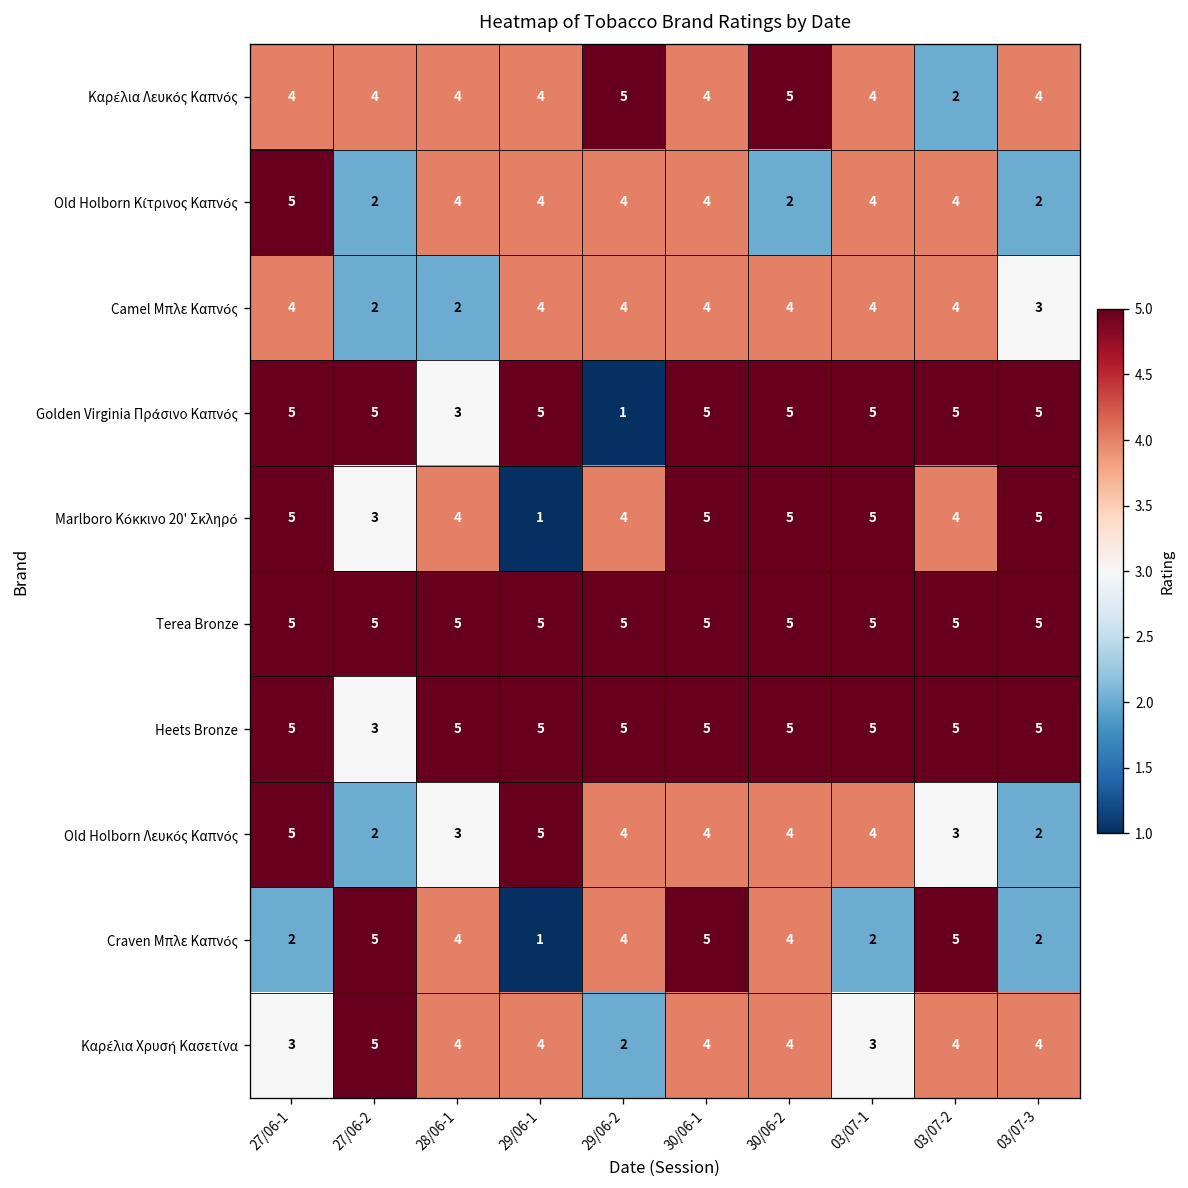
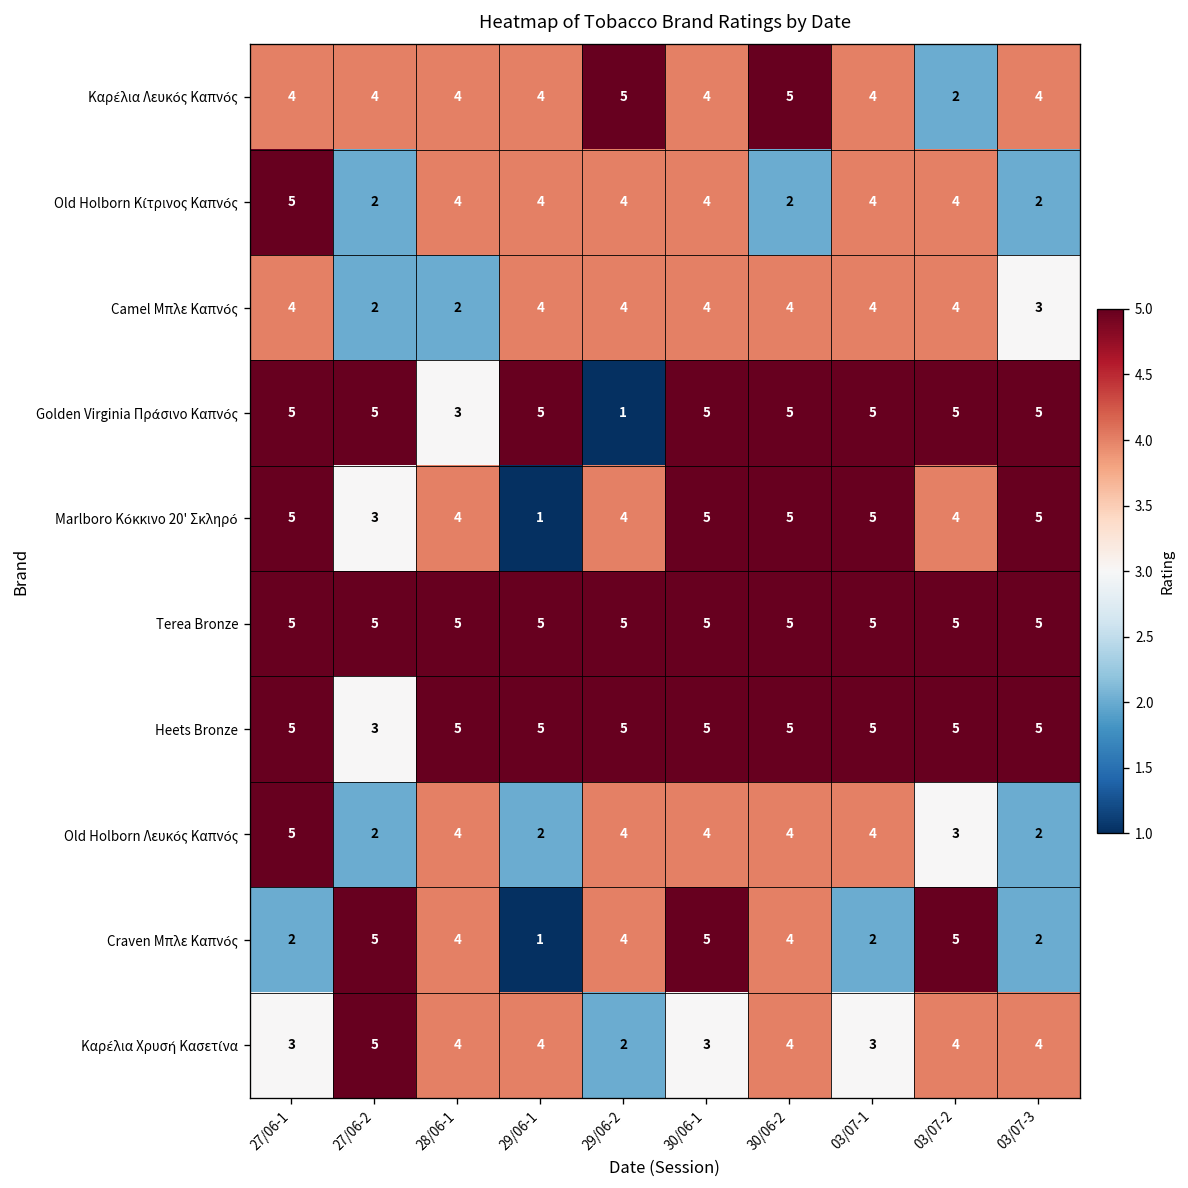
  {
    "Καρέλια Λευκός Καπνός": {
      "27/06-1": 4,
      "27/06-2": 4,
      "28/06-1": 4,
      "29/06-1": 4,
      "29/06-2": 5,
      "30/06-1": 4,
      "30/06-2": 5,
      "03/07-1": 4,
      "03/07-2": 2,
      "03/07-3": 4
    },
    "Old Holborn Κίτρινος Καπνός": {
      "27/06-1": 5,
      "27/06-2": 2,
      "28/06-1": 4,
      "29/06-1": 4,
      "29/06-2": 4,
      "30/06-1": 4,
      "30/06-2": 2,
      "03/07-1": 4,
      "03/07-2": 4,
      "03/07-3": 2
    },
    "Camel Μπλε Καπνός": {
      "27/06-1": 4,
      "27/06-2": 2,
      "28/06-1": 2,
      "29/06-1": 4,
      "29/06-2": 4,
      "30/06-1": 4,
      "30/06-2": 4,
      "03/07-1": 4,
      "03/07-2": 4,
      "03/07-3": 3
    },
    "Golden Virginia Πράσινο Καπνός": {
      "27/06-1": 5,
      "27/06-2": 5,
      "28/06-1": 3,
      "29/06-1": 5,
      "29/06-2": 1,
      "30/06-1": 5,
      "30/06-2": 5,
      "03/07-1": 5,
      "03/07-2": 5,
      "03/07-3": 5
    },
    "Marlboro Κόκκινο 20' Σκληρό": {
      "27/06-1": 5,
      "27/06-2": 3,
      "28/06-1": 4,
      "29/06-1": 1,
      "29/06-2": 4,
      "30/06-1": 5,
      "30/06-2": 5,
      "03/07-1": 5,
      "03/07-2": 4,
      "03/07-3": 5
    },
    "Terea Bronze": {
      "27/06-1": 5,
      "27/06-2": 5,
      "28/06-1": 5,
      "29/06-1": 5,
      "29/06-2": 5,
      "30/06-1": 5,
      "30/06-2": 5,
      "03/07-1": 5,
      "03/07-2": 5,
      "03/07-3": 5
    },
    "Heets Bronze": {
      "27/06-1": 5,
      "27/06-2": 3,
      "28/06-1": 5,
      "29/06-1": 5,
      "29/06-2": 5,
      "30/06-1": 5,
      "30/06-2": 5,
      "03/07-1": 5,
      "03/07-2": 5,
      "03/07-3": 5
    },
    "Old Holborn Λευκός Καπνός": {
      "27/06-1": 5,
      "27/06-2": 2,
-     "28/06-1": 3,
-     "29/06-1": 5,
+     "28/06-1": 4,
+     "29/06-1": 2,
      "29/06-2": 4,
      "30/06-1": 4,
      "30/06-2": 4,
      "03/07-1": 4,
      "03/07-2": 3,
      "03/07-3": 2
    },
    "Craven Μπλε Καπνός": {
      "27/06-1": 2,
      "27/06-2": 5,
      "28/06-1": 4,
      "29/06-1": 1,
      "29/06-2": 4,
      "30/06-1": 5,
      "30/06-2": 4,
      "03/07-1": 2,
      "03/07-2": 5,
      "03/07-3": 2
    },
    "Καρέλια Χρυσή Κασετίνα": {
      "27/06-1": 3,
      "27/06-2": 5,
      "28/06-1": 4,
      "29/06-1": 4,
      "29/06-2": 2,
-     "30/06-1": 4,
+     "30/06-1": 3,
      "30/06-2": 4,
      "03/07-1": 3,
      "03/07-2": 4,
      "03/07-3": 4
    }
  }
